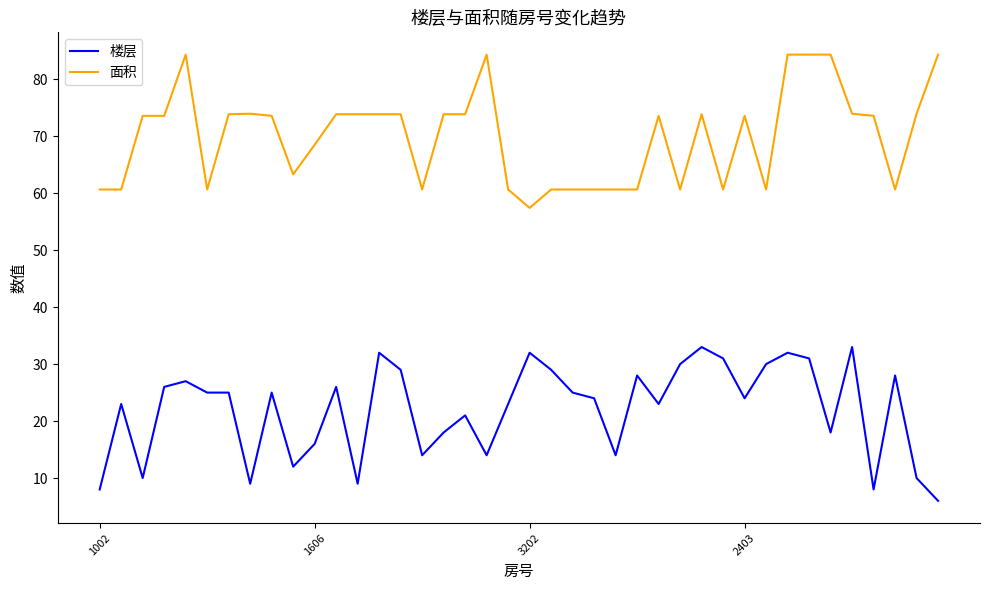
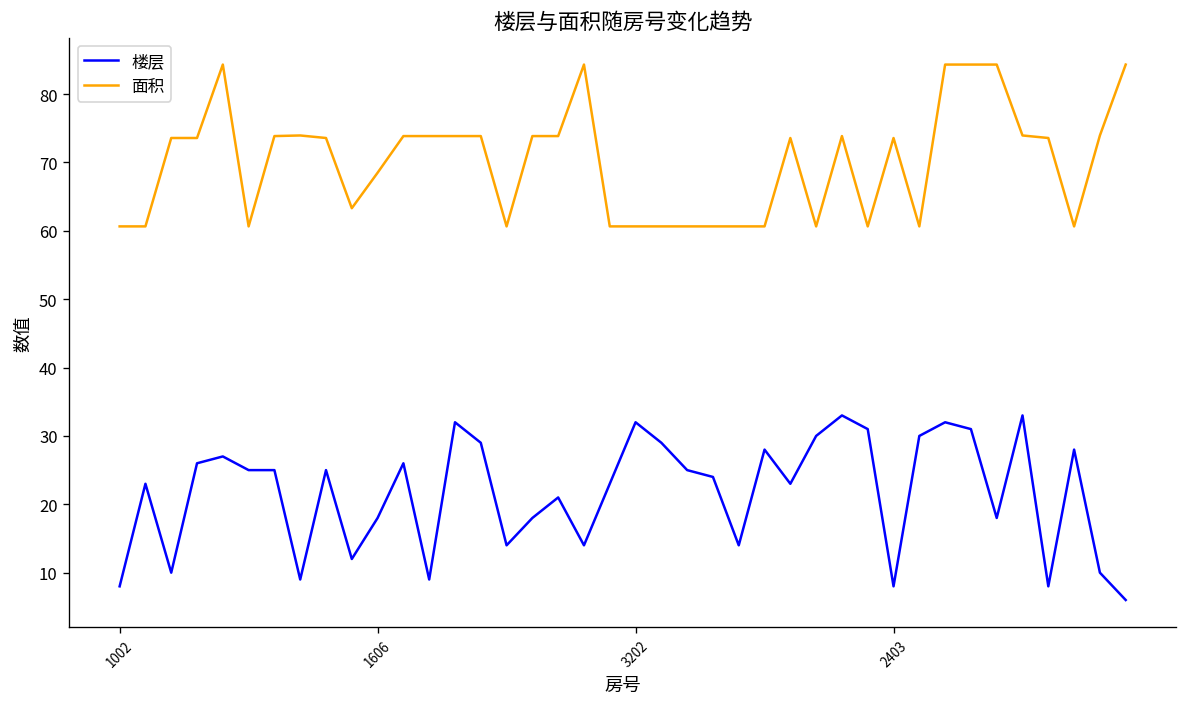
  {
    "楼层": {
      "1002": 8,
-     "1606": 16,
+     "1606": 18,
      "3202": 32,
-     "2403": 24
+     "2403": 8
    },
    "面积": {
      "1002": 61,
      "1606": 69,
-     "3202": 57,
+     "3202": 61,
      "2403": 74
    }
  }
